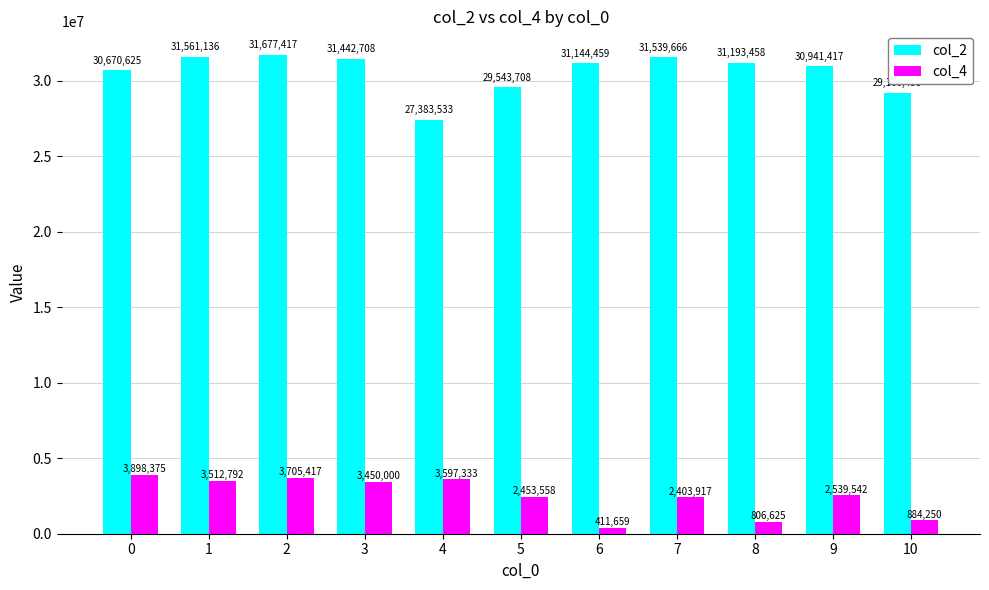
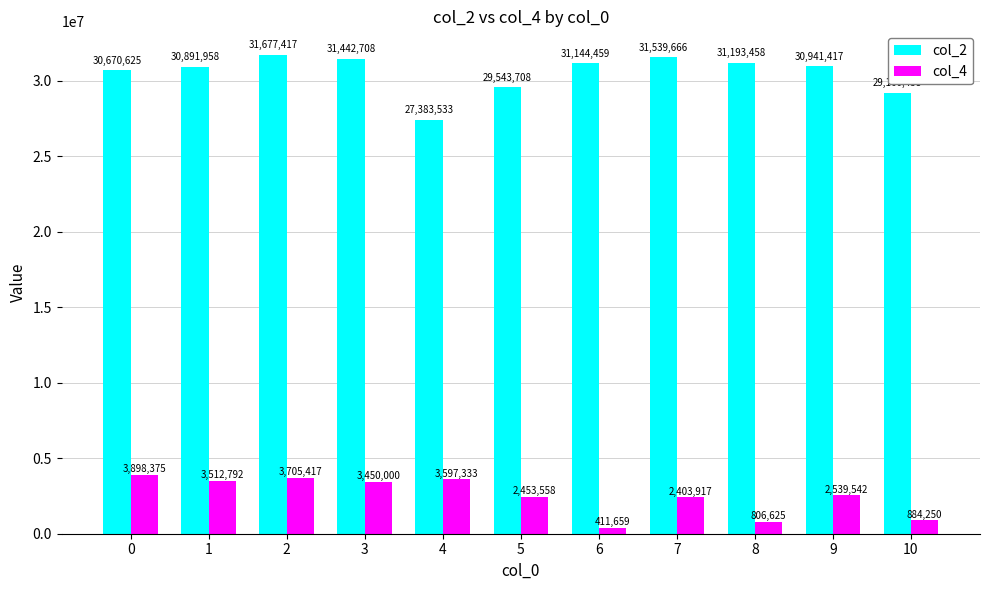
  {
    "col_2": {
      "0": "30,670,625",
-     "1": "31,561,136",
+     "1": "30,891,958",
      "2": "31,677,417",
      "3": "31,442,708",
      "4": "27,383,533",
      "5": "29,543,708",
      "6": "31,144,459",
      "7": "31,539,666",
      "8": "31,193,458",
      "9": "30,941,417"
    },
    "col_4": {
      "0": "3,898,375",
      "1": "3,512,792",
      "2": "3,705,417",
      "3": "3,450,000",
      "4": "3,597,333",
      "5": "2,453,558",
      "6": "411,659",
      "7": "2,403,917",
      "8": "806,625",
      "9": "2,539,542",
      "10": "884,250"
    }
  }
